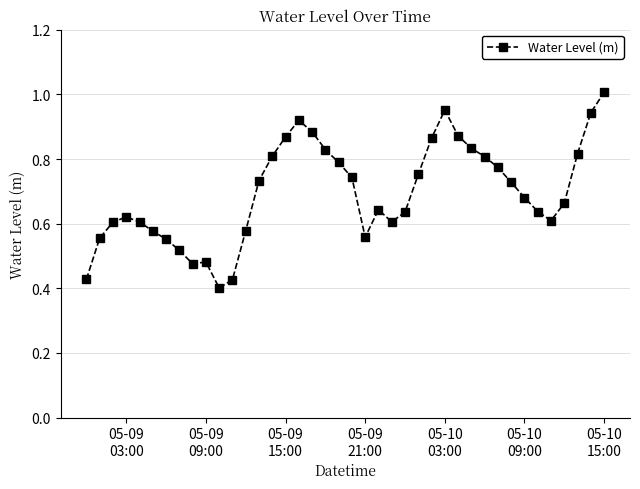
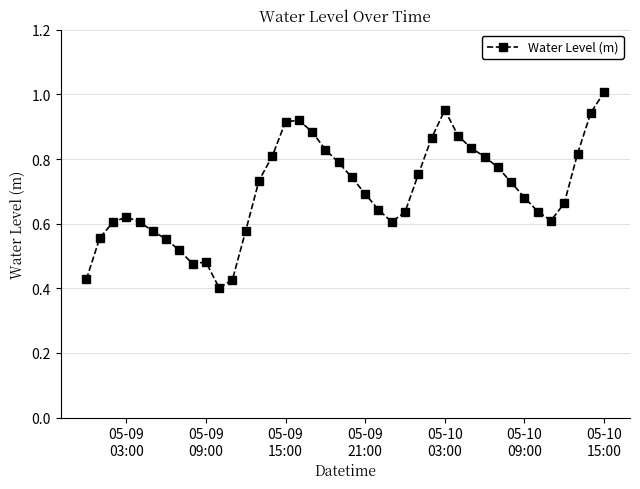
  {
    "05-09 03:00": 0.62,
    "05-09 09:00": 0.48,
-   "05-09 15:00": 0.87,
-   "05-09 21:00": 0.56,
+   "05-09 15:00": 0.92,
+   "05-09 21:00": 0.69,
    "05-10 03:00": 0.95,
    "05-10 09:00": 0.68,
    "05-10 15:00": 1.01
  }
